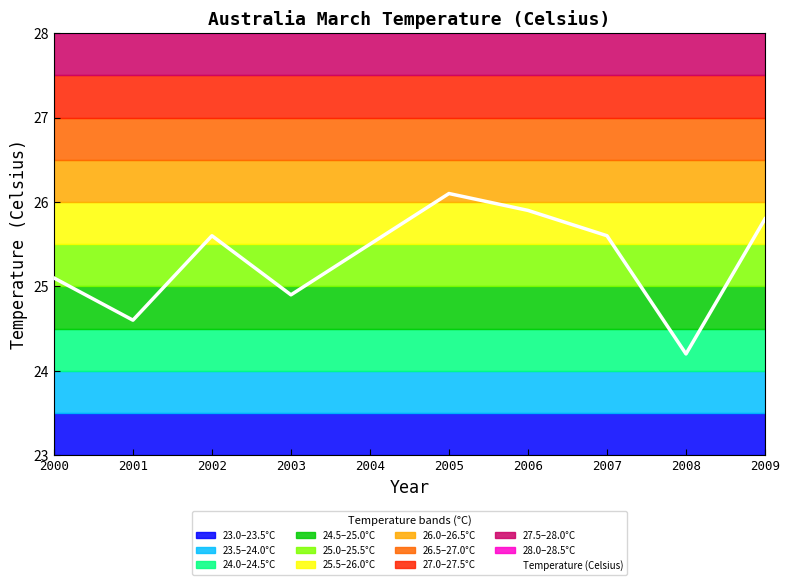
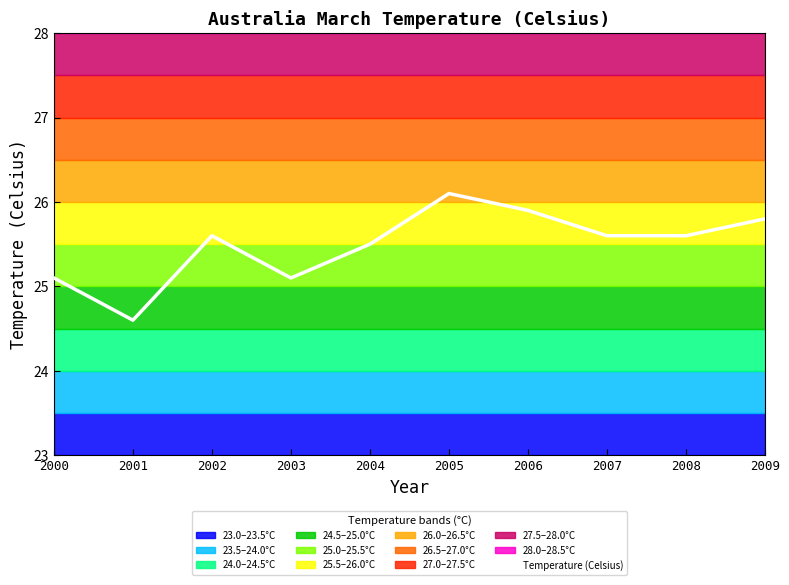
  {
    "Temperature (Celsius)": {
      "2000": 25.1,
      "2001": 24.6,
      "2002": 25.6,
-     "2003": 24.9,
+     "2003": 25.1,
      "2005": 26.1,
      "2006": 25.9,
      "2007": 25.6,
-     "2008": 24.2,
+     "2008": 25.6,
      "2009": 25.8
    },
    "23.0–23.5°C": {
      "2000": 23.5,
      "2001": 23.5,
      "2002": 23.5,
      "2003": 23.5,
      "2004": 23.5,
      "2005": 23.5,
      "2006": 23.5,
      "2007": 23.5,
      "2008": 23.5,
      "2009": 23.5
    },
    "23.5–24.0°C": {
      "2000": 0.5,
      "2001": 0.5,
      "2002": 0.5,
      "2003": 0.5,
      "2004": 0.5,
      "2005": 0.5,
      "2006": 0.5,
      "2007": 0.5,
      "2008": 0.5,
      "2009": 0.5
    },
    "24.0–24.5°C": {
      "2000": 0.5,
      "2001": 0.5,
      "2002": 0.5,
      "2003": 0.5,
      "2004": 0.5,
      "2005": 0.5,
      "2006": 0.5,
      "2007": 0.5,
      "2008": 0.5,
      "2009": 0.5
    },
    "24.5–25.0°C": {
      "2000": 0.5,
      "2001": 0.5,
      "2002": 0.5,
      "2003": 0.5,
      "2004": 0.5,
      "2005": 0.5,
      "2006": 0.5,
      "2007": 0.5,
      "2008": 0.5,
      "2009": 0.5
    },
    "25.5–26.0°C": {
      "2000": 0.5,
      "2001": 0.5,
      "2002": 0.5,
      "2003": 0.5,
      "2004": 0.5,
      "2005": 0.5,
      "2006": 0.5,
      "2007": 0.5,
      "2008": 0.5,
      "2009": 0.5
    },
    "26.0–26.5°C": {
      "2000": 0.5,
      "2001": 0.5,
      "2002": 0.5,
      "2003": 0.5,
      "2004": 0.5,
      "2005": 0.5,
      "2006": 0.5,
      "2007": 0.5,
      "2008": 0.5,
      "2009": 0.5
    },
    "26.5–27.0°C": {
      "2000": 0.5,
      "2001": 0.5,
      "2002": 0.5,
      "2003": 0.5,
      "2004": 0.5,
      "2005": 0.5,
      "2006": 0.5,
      "2007": 0.5,
      "2008": 0.5,
      "2009": 0.5
    },
    "27.0–27.5°C": {
      "2000": 0.5,
      "2001": 0.5,
      "2002": 0.5,
      "2003": 0.5,
      "2004": 0.5,
      "2005": 0.5,
      "2006": 0.5,
      "2007": 0.5,
      "2008": 0.5,
      "2009": 0.5
    }
  }
